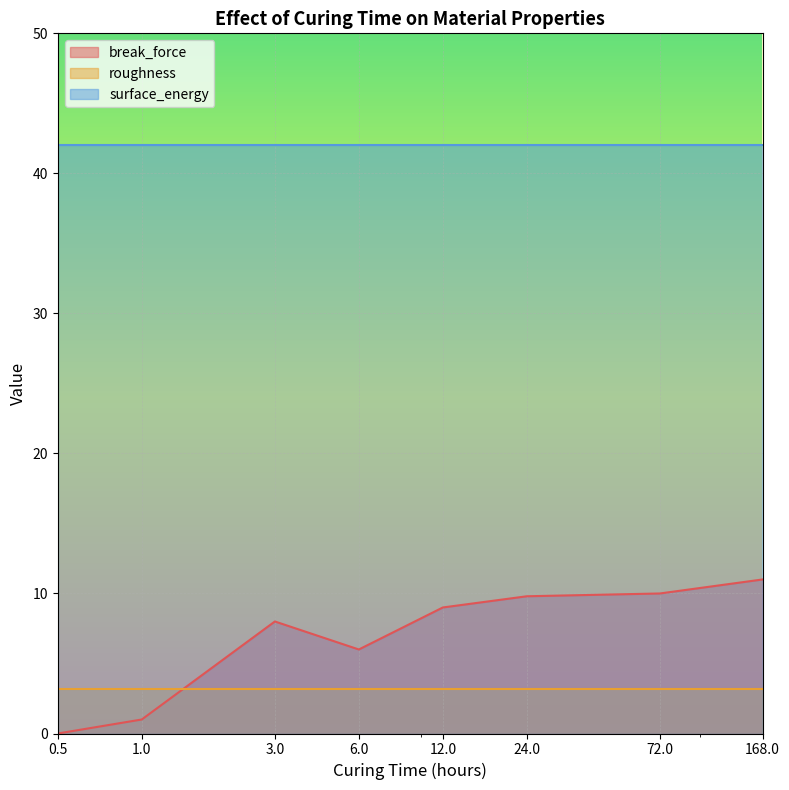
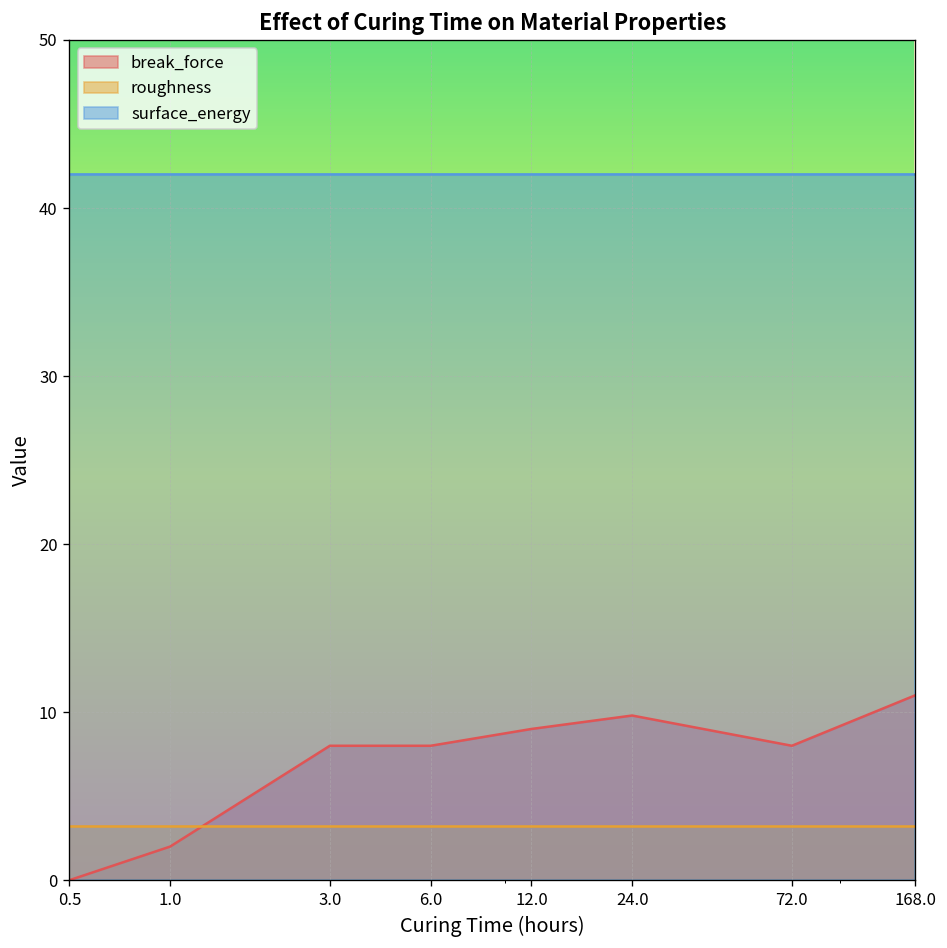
  {
    "break_force": {
      "0.5": 0,
-     "1.0": 1,
+     "1.0": 2,
      "3.0": 8,
-     "6.0": 6,
+     "6.0": 8,
      "12.0": 9,
      "24.0": 9.8,
-     "72.0": 10,
+     "72.0": 8,
      "168.0": 11
    },
    "roughness": {
      "0.5": 3.2,
      "1.0": 3.2,
      "3.0": 3.2,
      "6.0": 3.2,
      "12.0": 3.2,
      "24.0": 3.2,
      "72.0": 3.2,
      "168.0": 3.2
    },
    "surface_energy": {
      "0.5": 42,
      "1.0": 42,
      "3.0": 42,
      "6.0": 42,
      "12.0": 42,
      "24.0": 42,
      "72.0": 42,
      "168.0": 42
    }
  }
